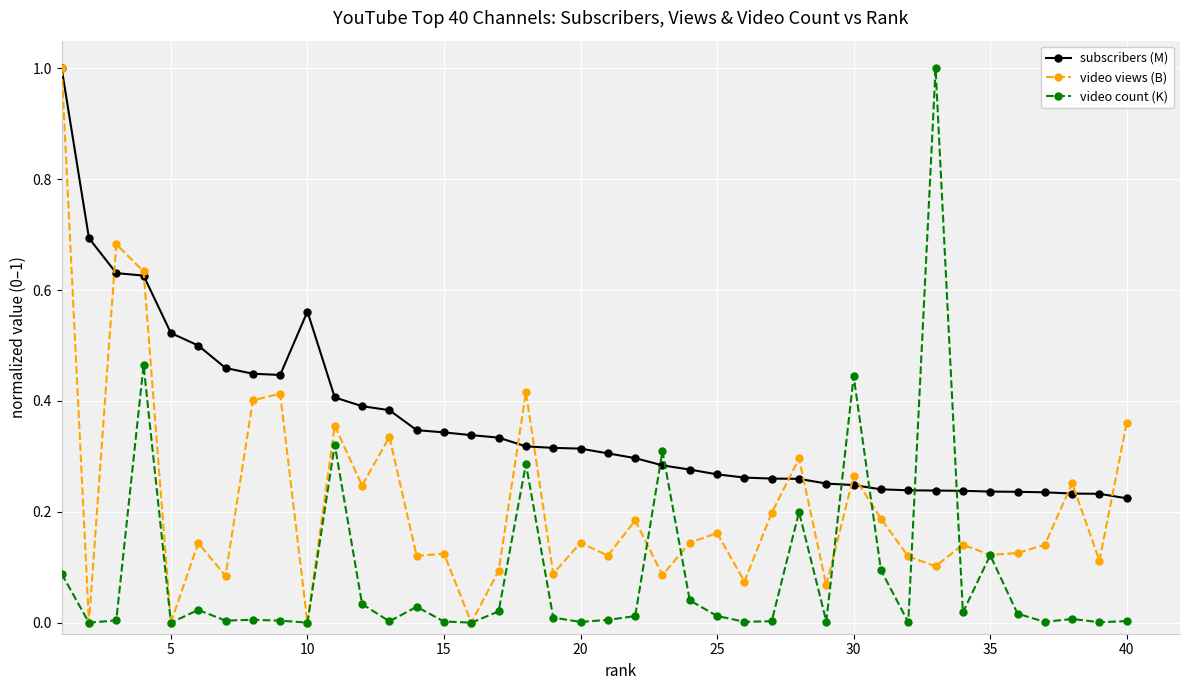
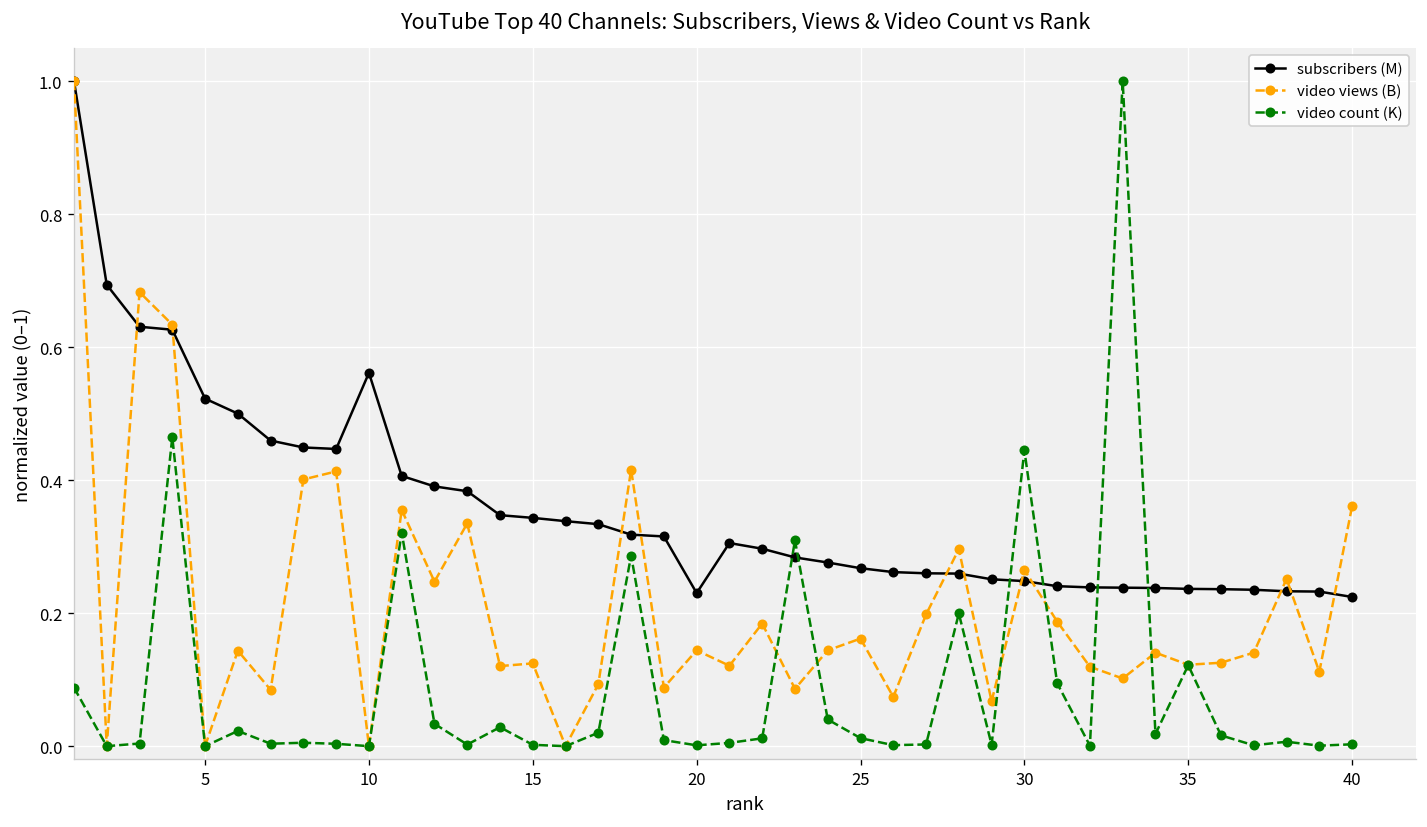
  {
    "subscribers (M)": {
      "5": 0.52,
      "10": 0.56,
      "15": 0.34,
-     "20": 0.31,
+     "20": 0.23,
      "25": 0.27,
      "30": 0.25,
      "35": 0.24,
      "40": 0.22
    },
    "video views (B)": {
      "15": 0.12,
      "20": 0.14,
      "25": 0.16,
      "30": 0.26,
      "40": 0.36
    },
    "video count (K)": {
      "15": 0.00,
      "20": 0.00,
      "25": 0.01,
      "30": 0.44,
      "40": 0.00
    }
  }
